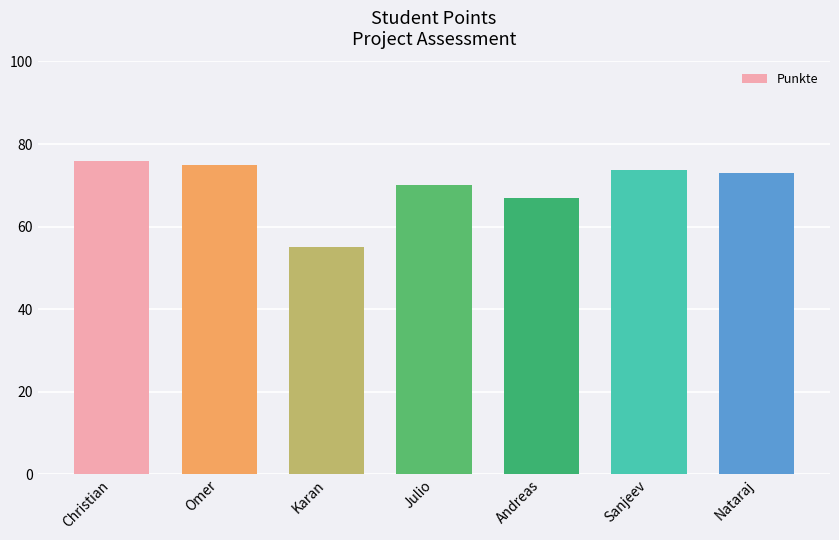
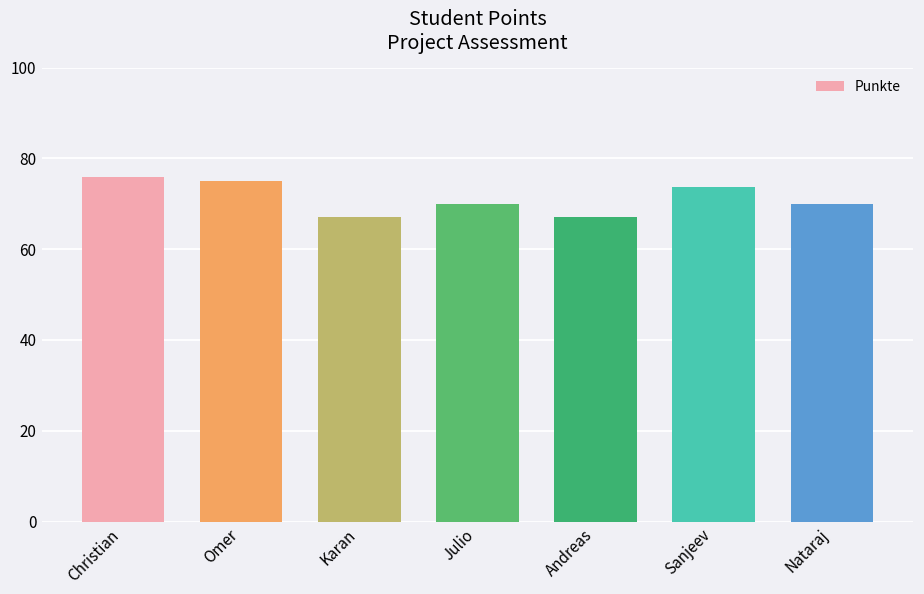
  {
    "Christian": 76,
    "Omer": 75,
-   "Karan": 55,
+   "Karan": 67,
    "Julio": 70,
    "Andreas": 67,
    "Sanjeev": 74,
-   "Nataraj": 73
+   "Nataraj": 70
  }
